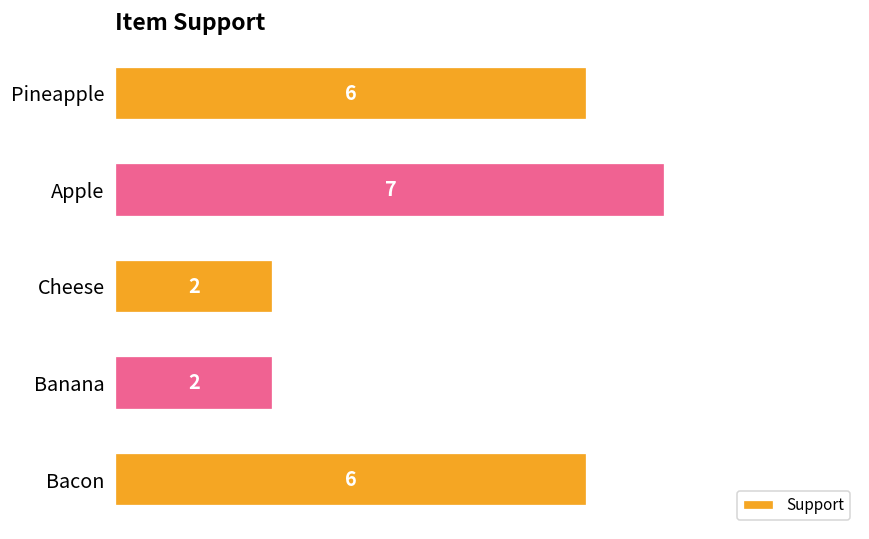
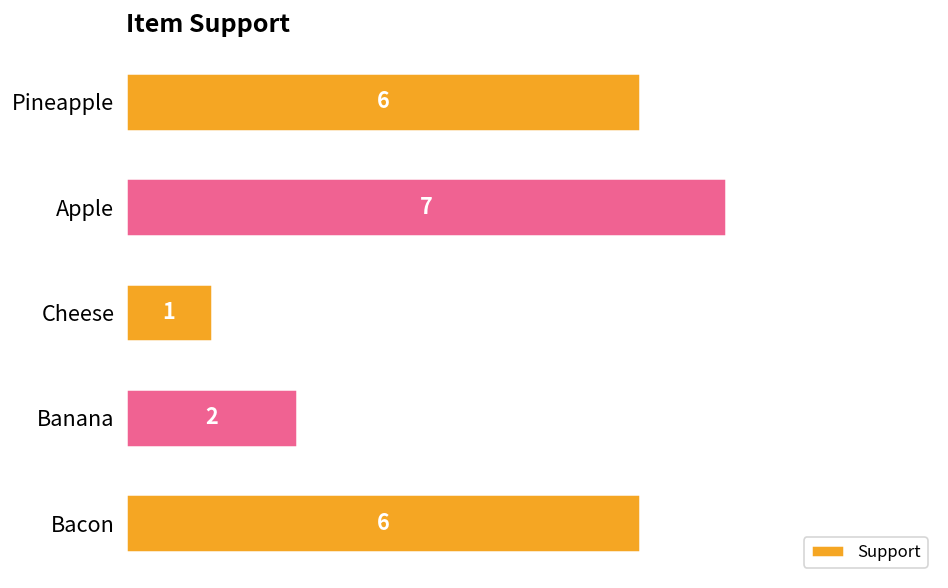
  {
    "Pineapple": 6,
    "Apple": 7,
-   "Cheese": 2,
+   "Cheese": 1,
    "Banana": 2,
    "Bacon": 6
  }
